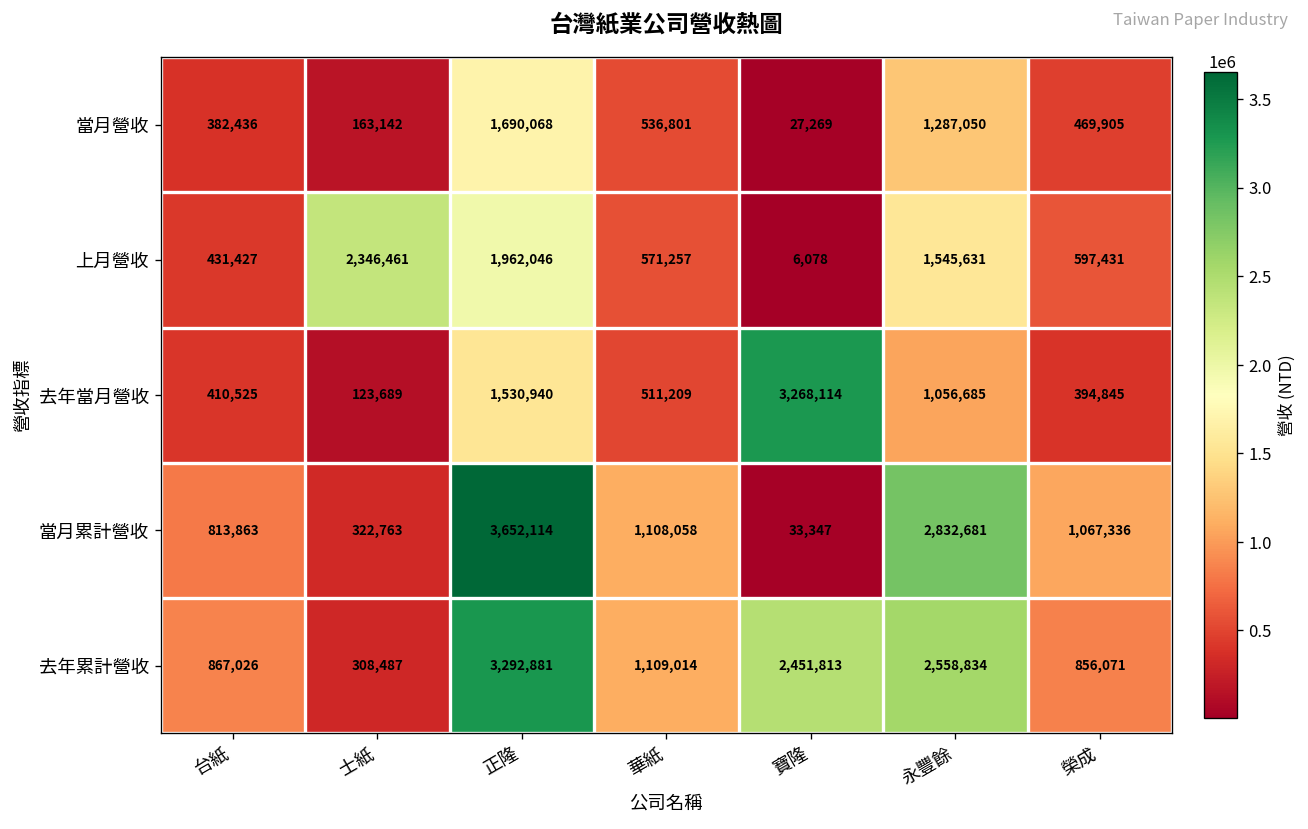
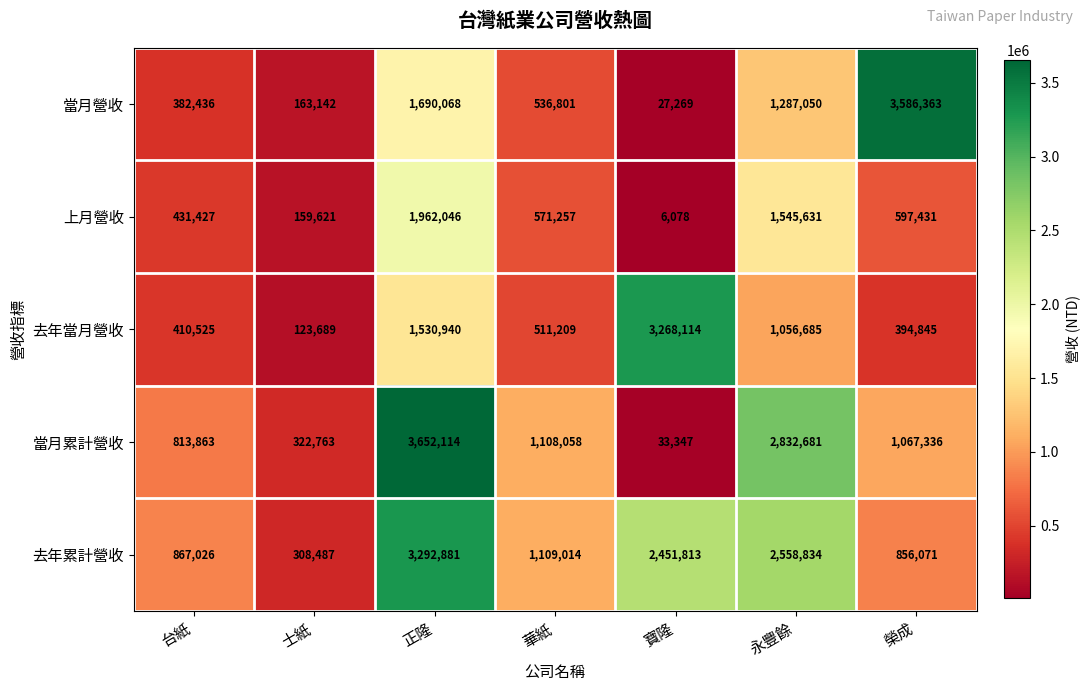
  {
    "當月營收": {
      "台紙": "382,436",
      "士紙": "163,142",
      "正隆": "1,690,068",
      "華紙": "536,801",
      "寶隆": "27,269",
      "永豐餘": "1,287,050",
-     "榮成": "469,905"
+     "榮成": "3,586,363"
    },
    "上月營收": {
      "台紙": "431,427",
-     "士紙": "2,346,461",
+     "士紙": "159,621",
      "正隆": "1,962,046",
      "華紙": "571,257",
      "寶隆": "6,078",
      "永豐餘": "1,545,631",
      "榮成": "597,431"
    },
    "去年當月營收": {
      "台紙": "410,525",
      "士紙": "123,689",
      "正隆": "1,530,940",
      "華紙": "511,209",
      "寶隆": "3,268,114",
      "永豐餘": "1,056,685",
      "榮成": "394,845"
    },
    "當月累計營收": {
      "台紙": "813,863",
      "士紙": "322,763",
      "正隆": "3,652,114",
      "華紙": "1,108,058",
      "寶隆": "33,347",
      "永豐餘": "2,832,681",
      "榮成": "1,067,336"
    },
    "去年累計營收": {
      "台紙": "867,026",
      "士紙": "308,487",
      "正隆": "3,292,881",
      "華紙": "1,109,014",
      "寶隆": "2,451,813",
      "永豐餘": "2,558,834",
      "榮成": "856,071"
    }
  }
